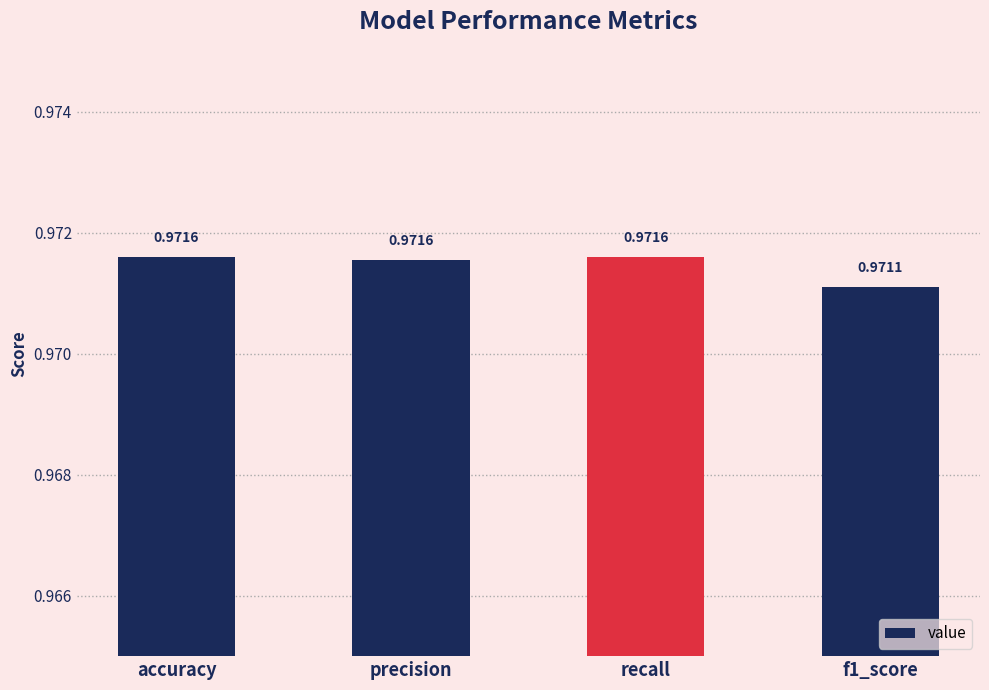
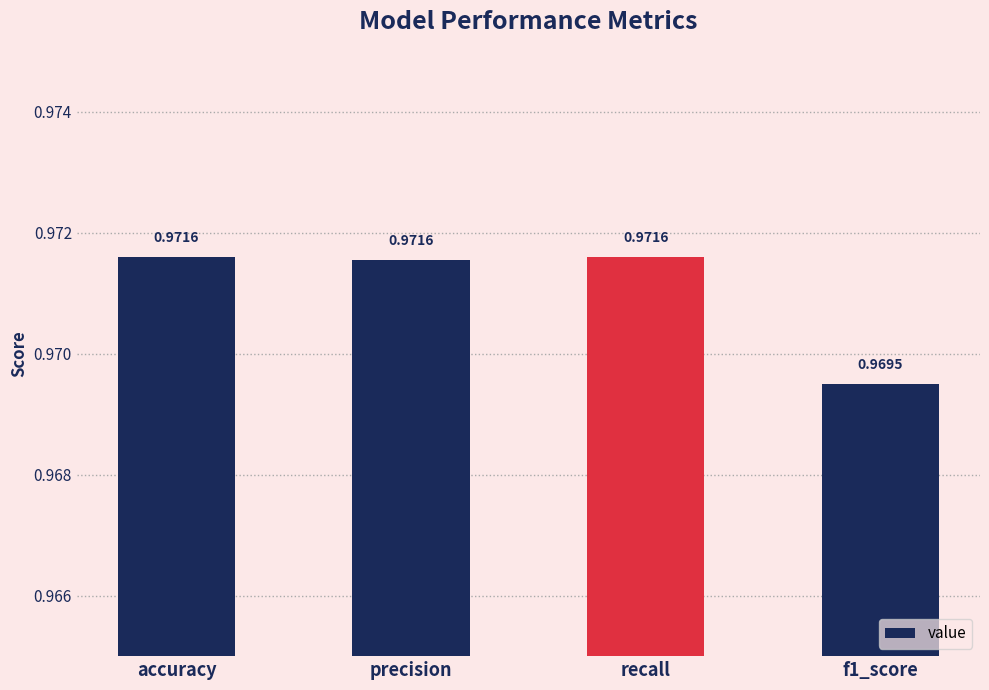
  {
    "accuracy": 0.9716,
    "precision": 0.9716,
    "recall": 0.9716,
-   "f1_score": 0.9711
+   "f1_score": 0.9695
  }
